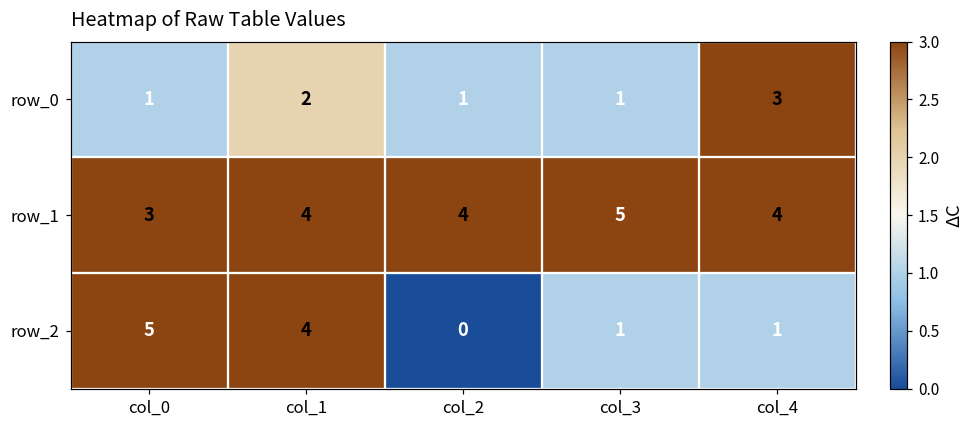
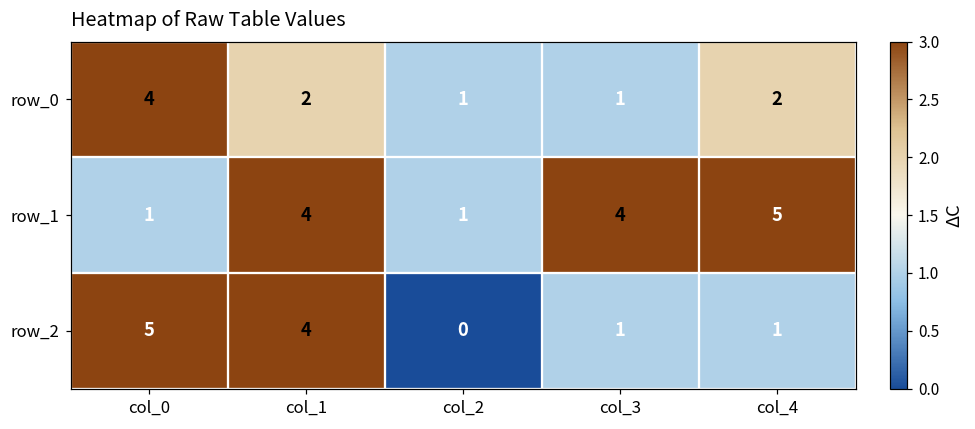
  {
    "row_0": {
-     "col_0": 1,
+     "col_0": 4,
      "col_1": 2,
      "col_2": 1,
      "col_3": 1,
-     "col_4": 3
+     "col_4": 2
    },
    "row_1": {
-     "col_0": 3,
+     "col_0": 1,
      "col_1": 4,
-     "col_2": 4,
-     "col_3": 5,
-     "col_4": 4
+     "col_2": 1,
+     "col_3": 4,
+     "col_4": 5
    },
    "row_2": {
      "col_0": 5,
      "col_1": 4,
      "col_2": 0,
      "col_3": 1,
      "col_4": 1
    }
  }
